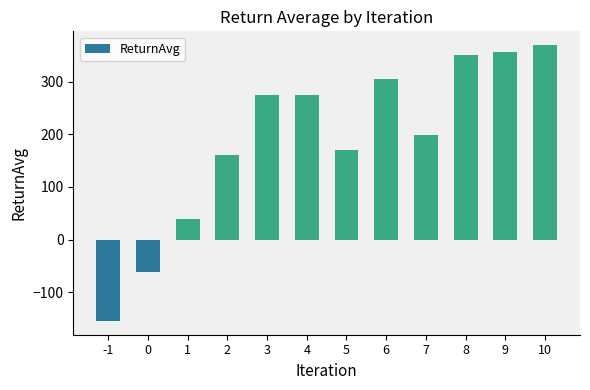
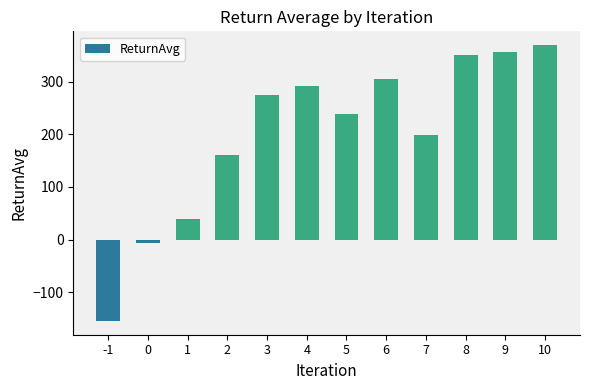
  {
    "-1": -150,
-   "0": -60,
+   "0": -10,
    "1": 40,
    "2": 160,
    "3": 270,
-   "4": 280,
-   "5": 170,
+   "4": 290,
+   "5": 240,
    "6": 310,
    "7": 200,
    "8": 350,
    "9": 360,
    "10": 370
  }
